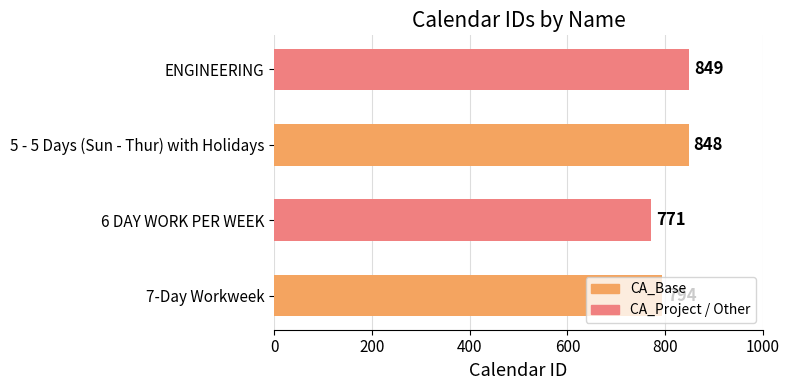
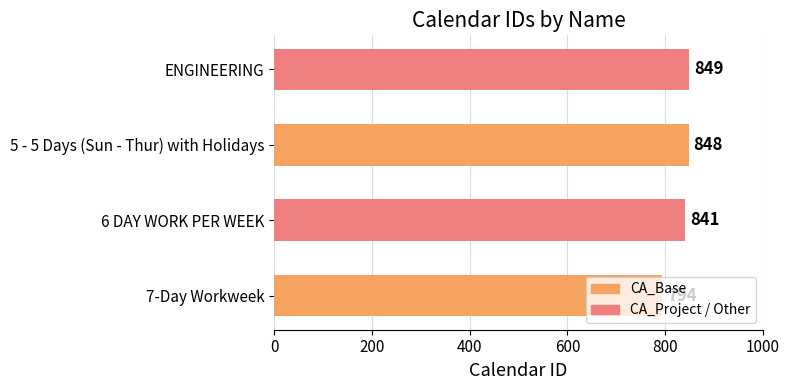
  {
    "ENGINEERING": 849,
    "5 - 5 Days (Sun - Thur) with Holidays": 848,
-   "6 DAY WORK PER WEEK": 771
+   "6 DAY WORK PER WEEK": 841
  }
